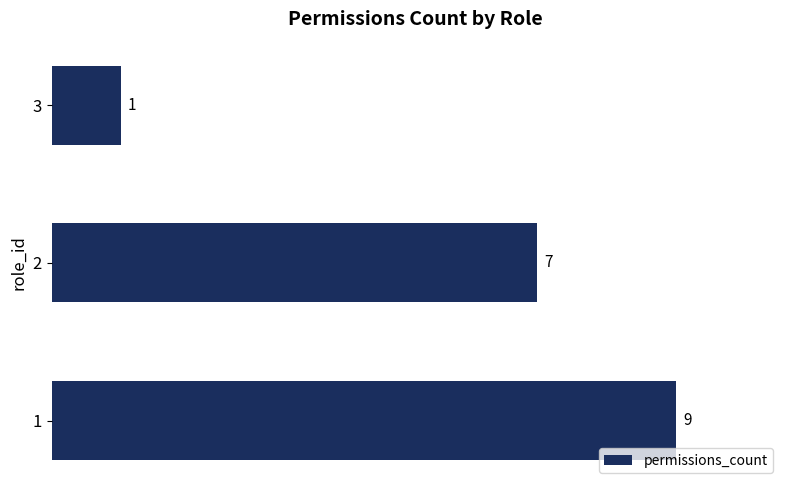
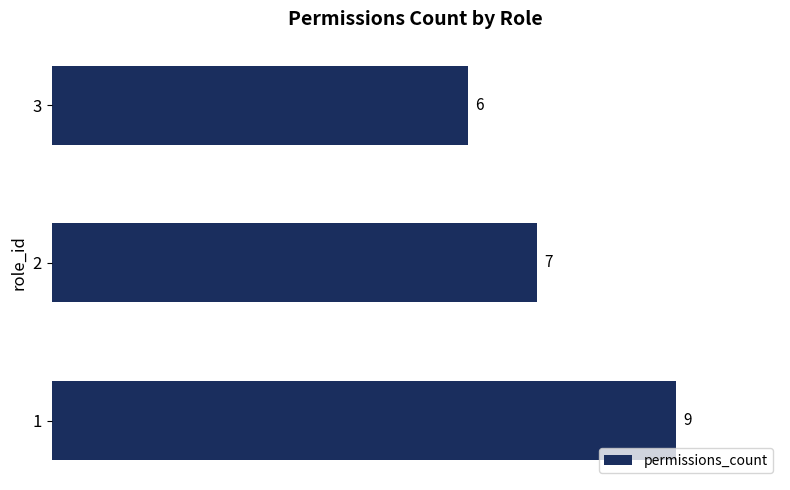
  {
-   "3": 1,
+   "3": 6,
    "2": 7,
    "1": 9
  }
